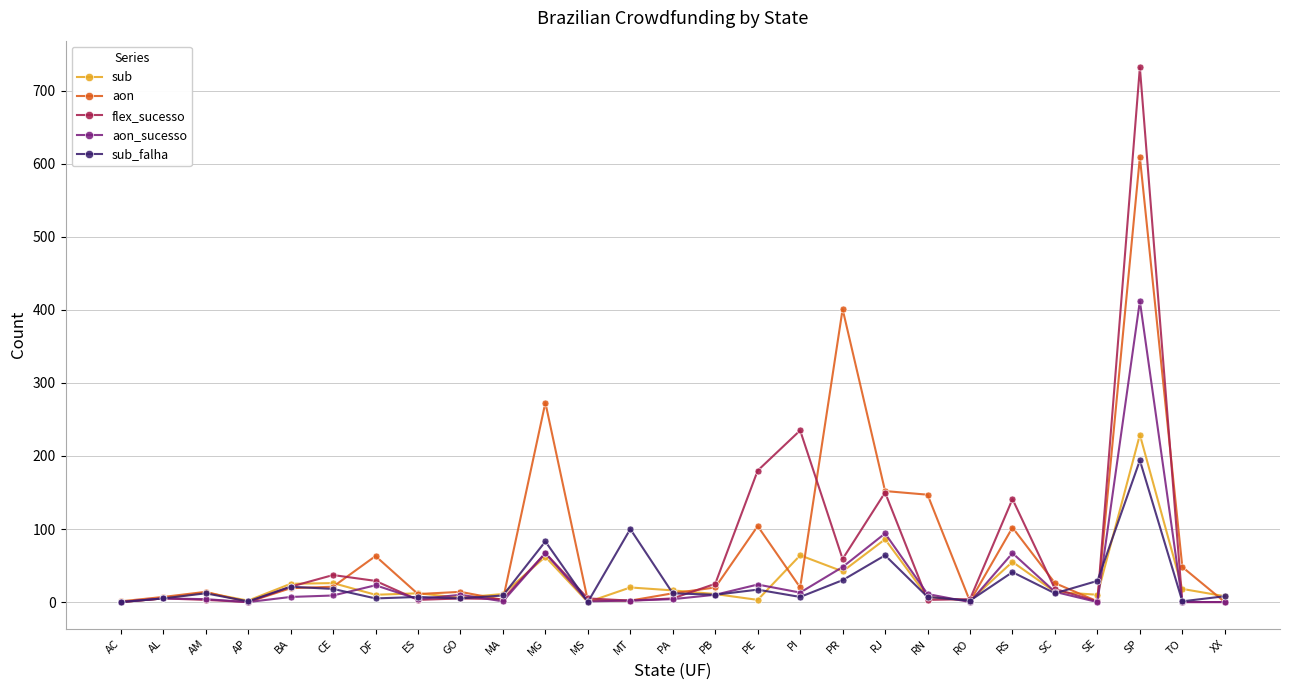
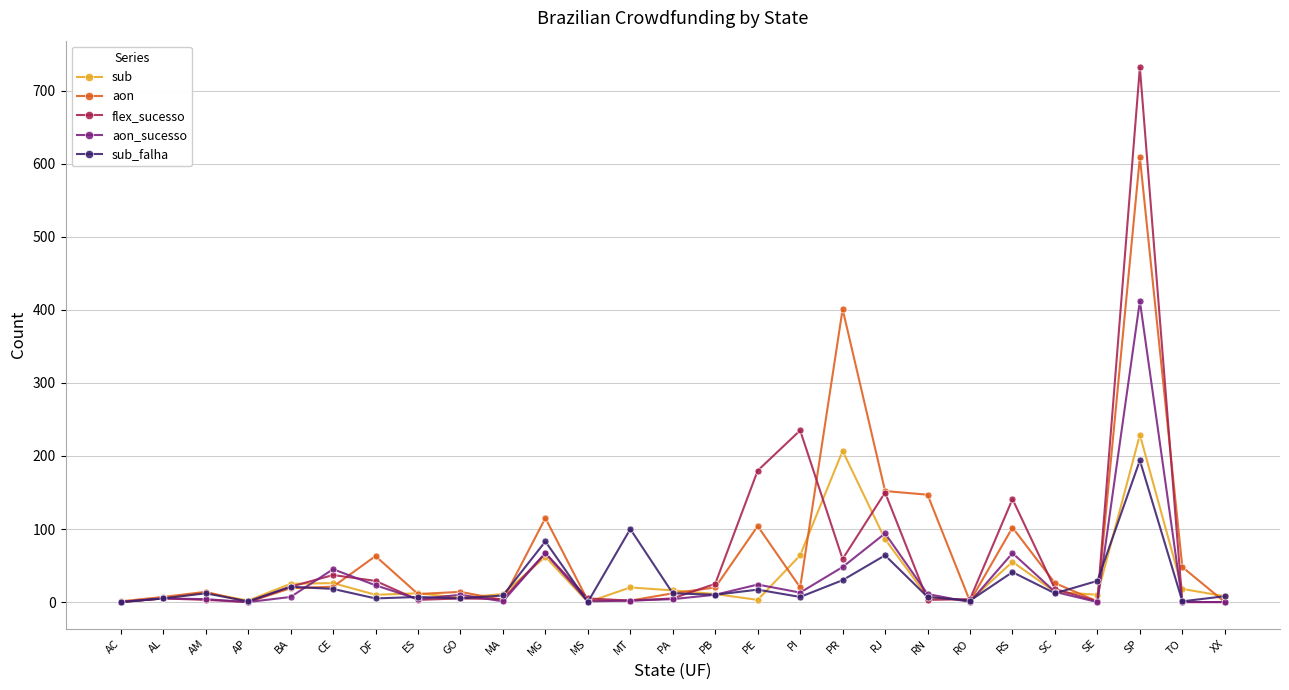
  {
    "sub": {
      "BA": 30,
      "CE": 30,
      "DF": 10,
      "MG": 60,
      "MT": 20,
      "PA": 20,
      "PE": 0,
      "PI": 60,
-     "PR": 40,
+     "PR": 210,
      "RJ": 90,
      "RS": 60,
      "SE": 10,
      "SP": 230,
      "TO": 20
    },
    "aon": {
      "DF": 60,
      "GO": 10,
-     "MG": 270,
+     "MG": 120,
      "PB": 20,
      "PE": 100,
      "PI": 20,
      "PR": 400,
      "RN": 150,
      "RS": 100,
      "SC": 30,
      "SP": 610,
      "TO": 50
    },
    "flex_sucesso": {
      "CE": 40,
      "DF": 30,
      "PB": 30,
      "PE": 180,
      "PI": 240,
      "PR": 60,
      "RN": 0,
      "RS": 140,
      "SC": 20,
      "SP": 730
    },
    "aon_sucesso": {
      "BA": 10,
-     "CE": 10,
+     "CE": 50,
      "DF": 20,
      "GO": 10,
      "PE": 20,
      "PI": 10,
      "PR": 50,
      "RJ": 90,
      "RN": 10,
      "RS": 70,
      "SP": 410
    },
    "sub_falha": {
      "DF": 10,
      "MG": 80,
      "MT": 100,
      "PE": 20,
      "PI": 10,
      "PR": 30,
      "RJ": 60,
      "RS": 40,
      "SE": 30,
      "SP": 190
    }
  }
